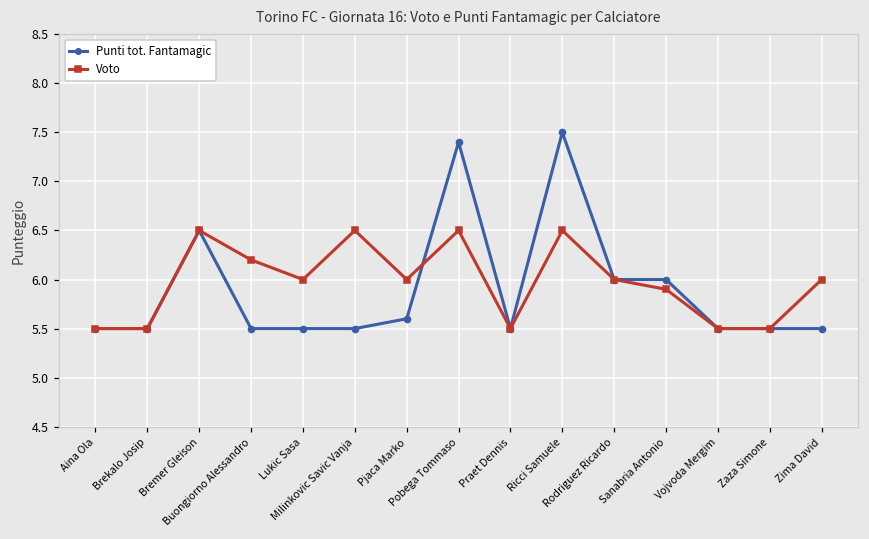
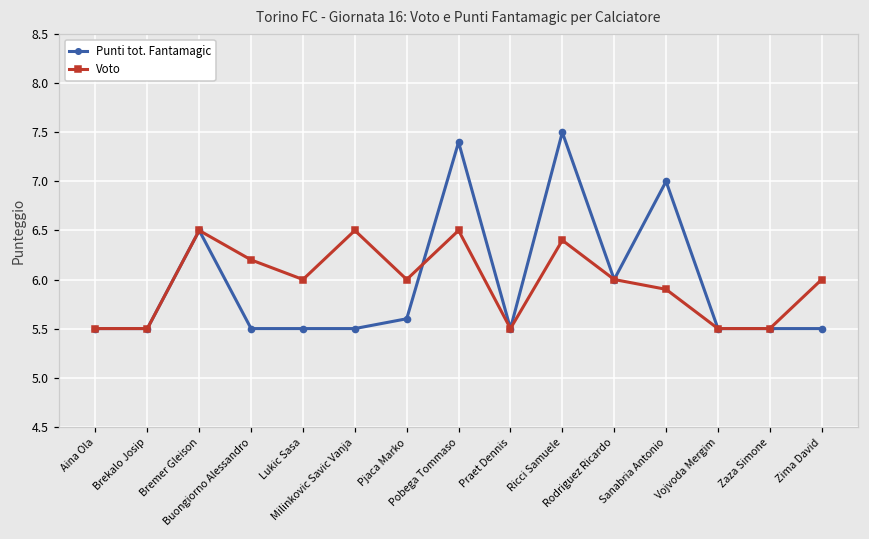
  {
    "Punti tot. Fantamagic": {
      "Buongiorno Alessandro": 5.5,
      "Lukic Sasa": 5.5,
      "Milinkovic Savic Vanja": 5.5,
      "Pjaca Marko": 5.6,
      "Pobega Tommaso": 7.4,
      "Ricci Samuele": 7.5,
-     "Sanabria Antonio": 6,
+     "Sanabria Antonio": 7,
      "Zima David": 5.5
    },
    "Voto": {
      "Buongiorno Alessandro": 6.2,
      "Lukic Sasa": 6.0,
      "Milinkovic Savic Vanja": 6.5,
      "Pjaca Marko": 6.0,
      "Pobega Tommaso": 6.5,
-     "Ricci Samuele": 6.5,
+     "Ricci Samuele": 6.4,
      "Sanabria Antonio": 5.9,
      "Zima David": 6.0
    }
  }
